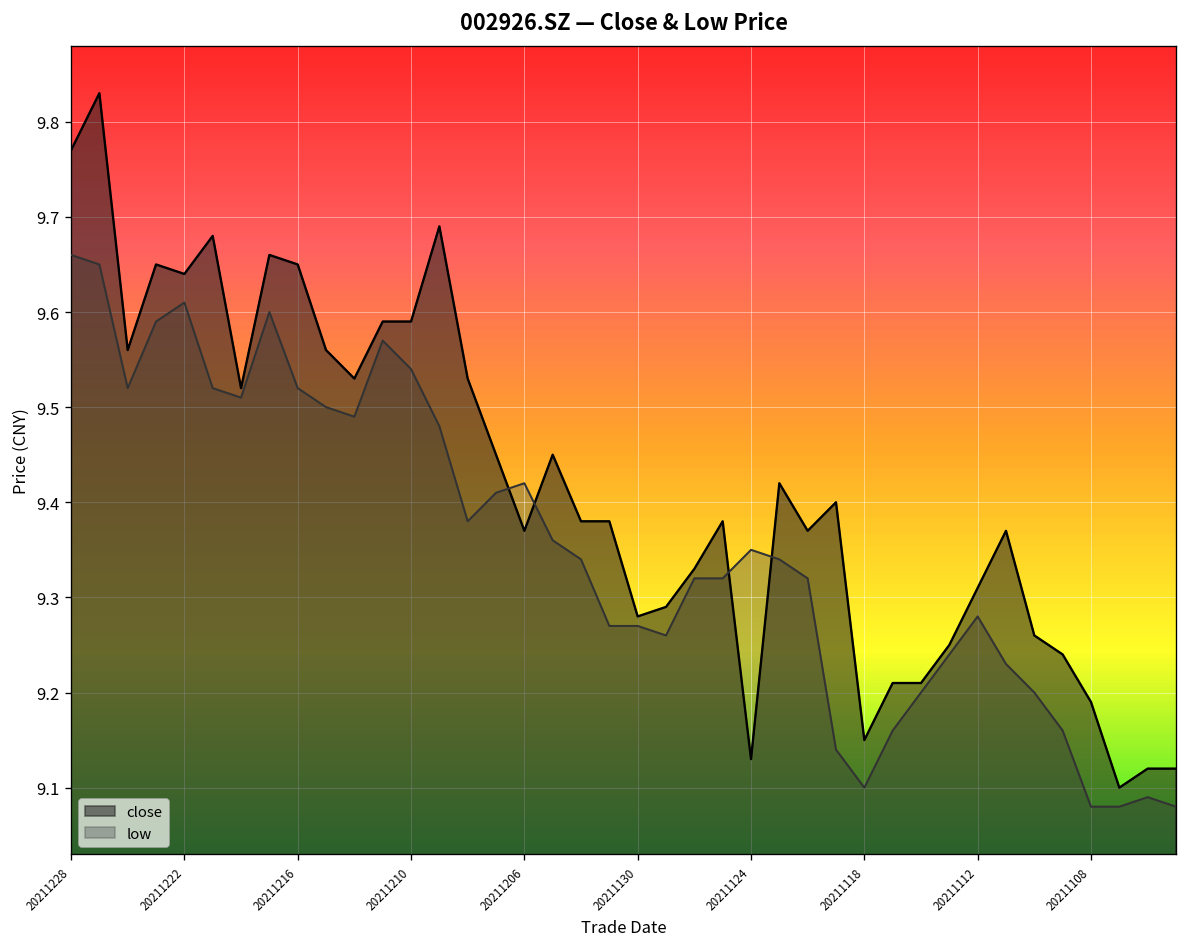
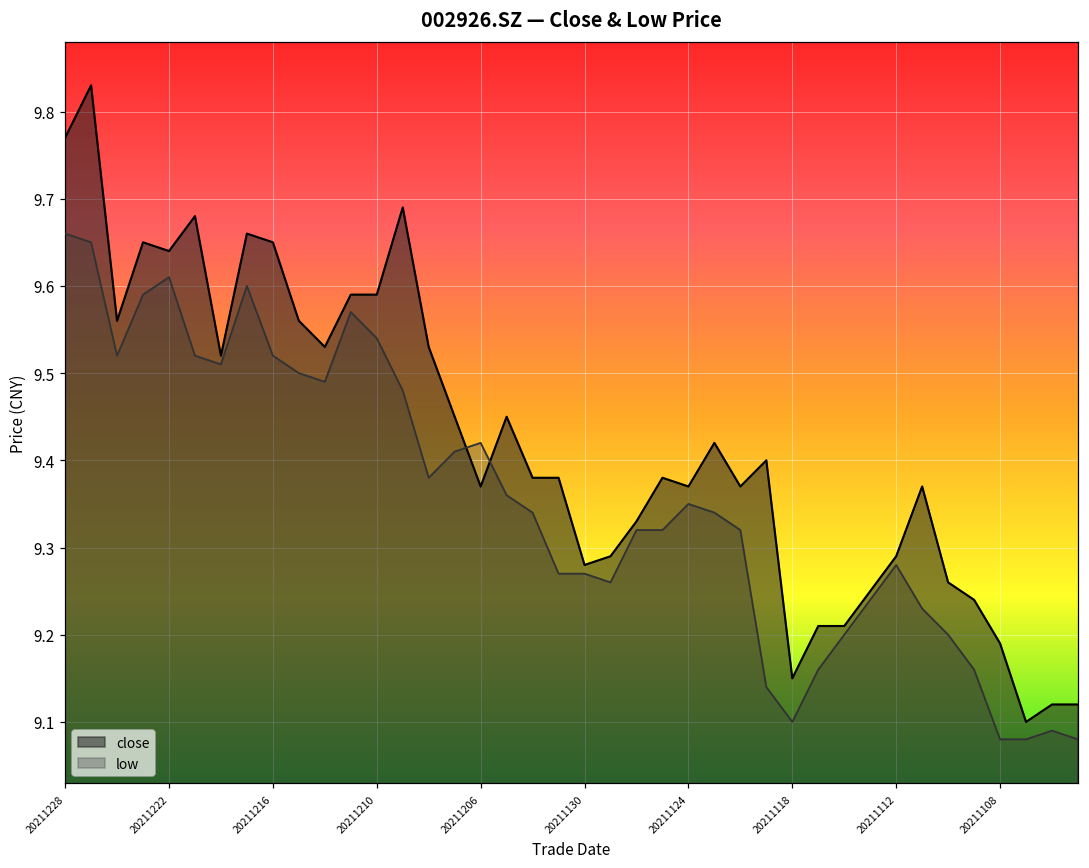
  {
    "close": {
      "20211228": 9.77,
      "20211222": 9.64,
      "20211216": 9.65,
      "20211210": 9.59,
      "20211206": 9.37,
      "20211130": 9.28,
-     "20211124": 9.13,
+     "20211124": 9.37,
      "20211118": 9.15,
-     "20211112": 9.31,
+     "20211112": 9.29,
      "20211108": 9.19
    },
    "low": {
      "20211228": 9.66,
      "20211222": 9.61,
      "20211216": 9.52,
      "20211210": 9.54,
      "20211206": 9.42,
      "20211130": 9.27,
      "20211124": 9.35,
      "20211118": 9.10,
      "20211112": 9.28,
      "20211108": 9.08
    }
  }
